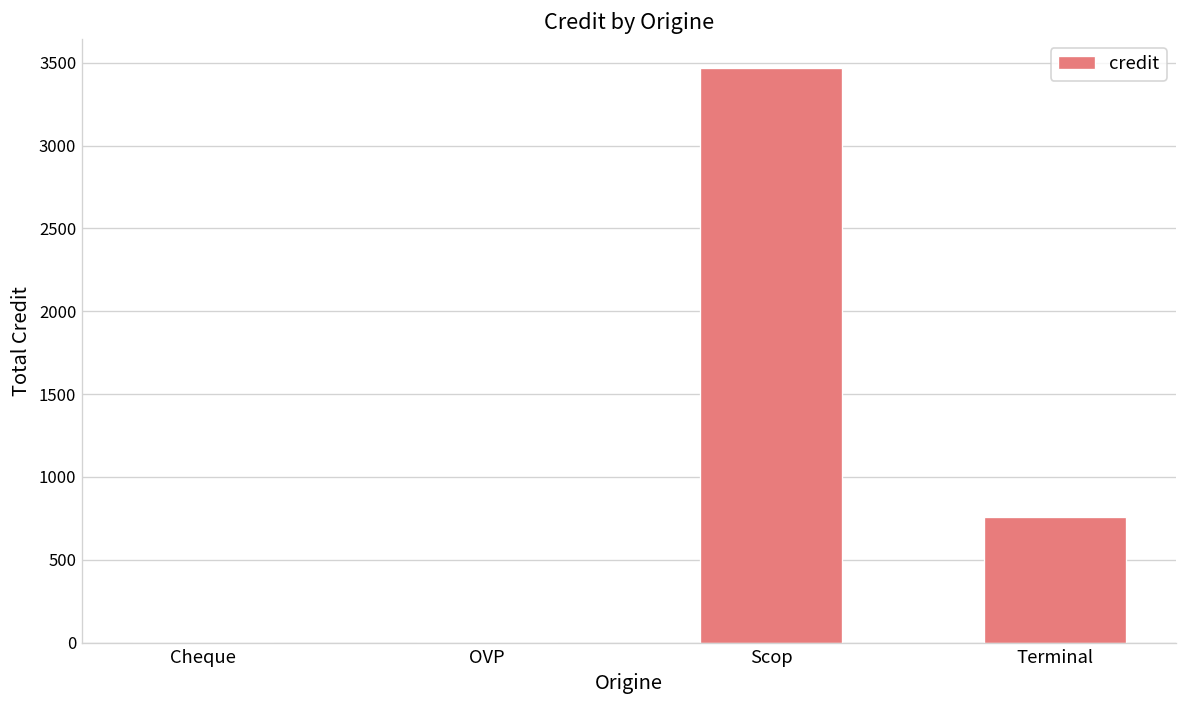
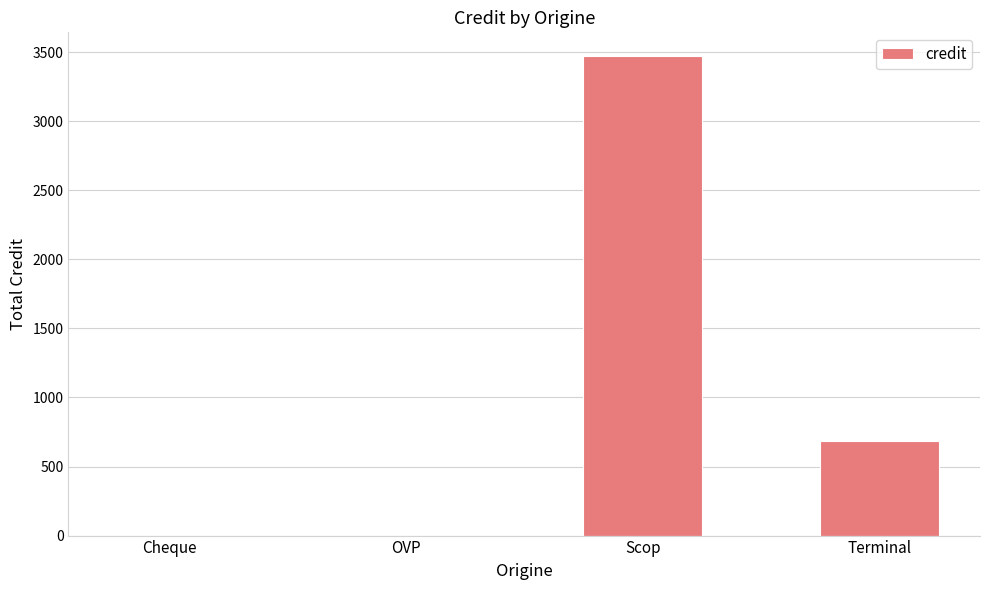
  {
    "Cheque": 0,
    "OVP": 0,
    "Scop": 3470,
-   "Terminal": 760
+   "Terminal": 690
  }
